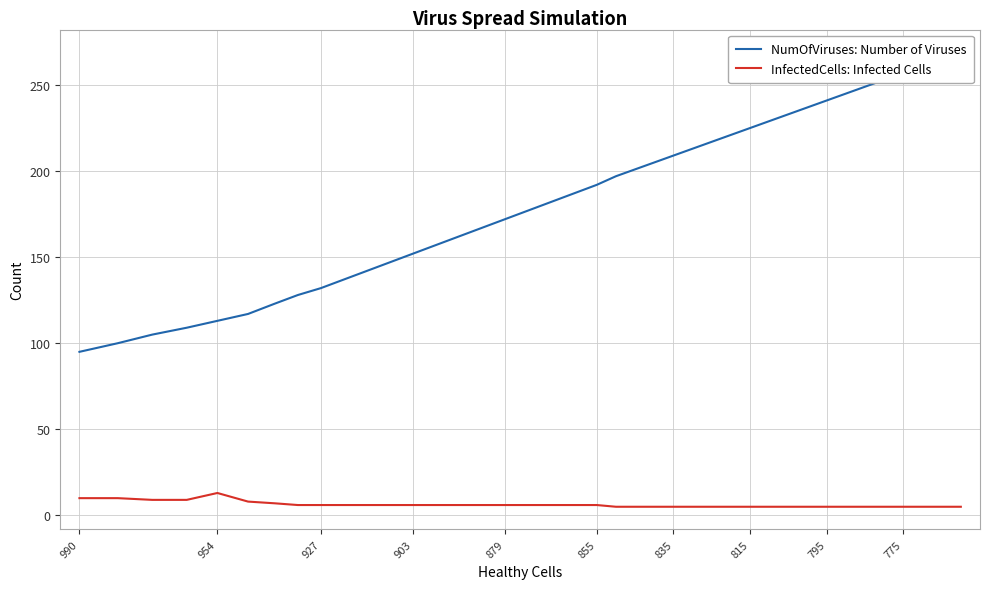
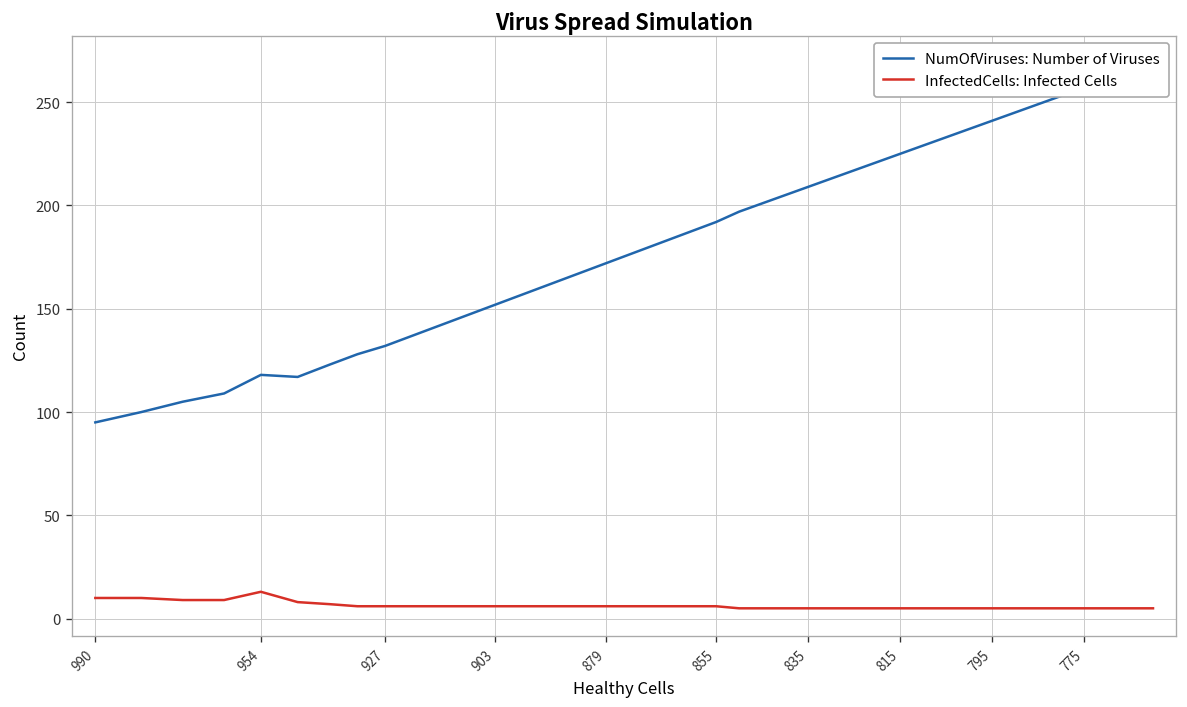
  {
    "NumOfViruses: Number of Viruses": {
      "990": 95,
-     "954": 113,
+     "954": 118,
      "927": 132,
      "903": 152,
      "879": 172,
      "855": 192,
      "835": 209,
      "815": 225,
      "795": 241
    },
    "InfectedCells: Infected Cells": {
      "990": 10,
      "954": 13,
      "927": 6,
      "903": 6,
      "879": 6,
      "855": 6,
      "835": 5,
      "815": 5,
      "795": 5,
      "775": 5
    }
  }
